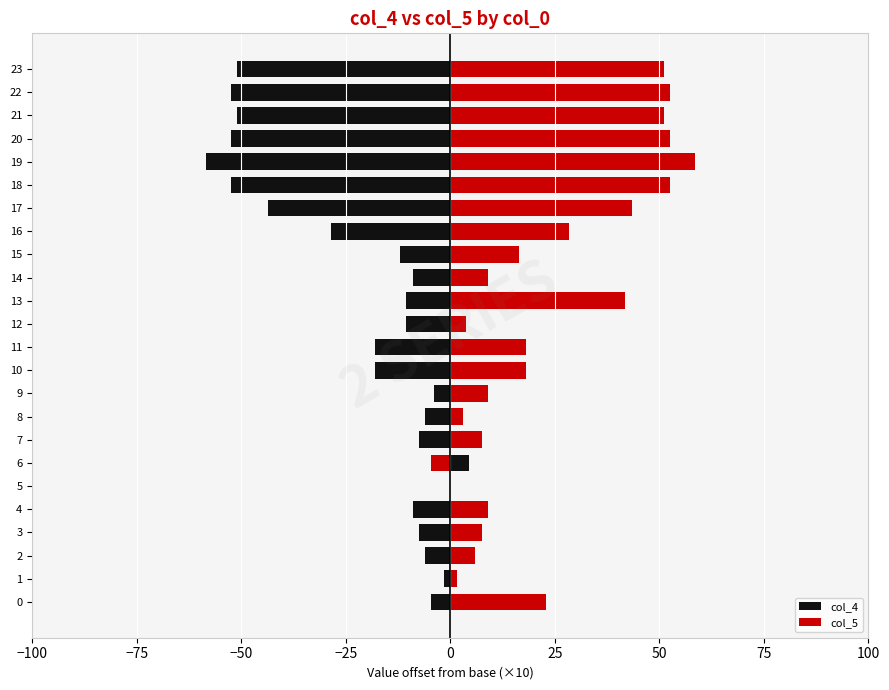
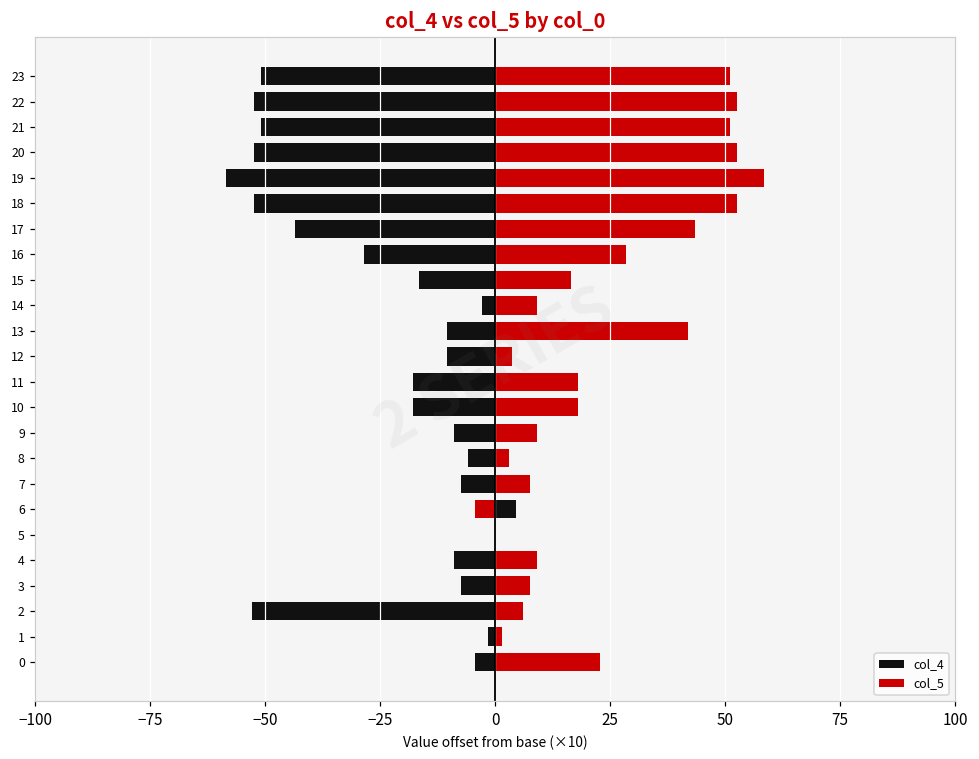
  {
    "col_4": {
      "23": -51,
      "22": -53,
      "21": -51,
      "20": -53,
      "19": -58,
      "18": -53,
      "17": -43,
      "16": -28,
-     "15": -12,
-     "14": -9,
-     "9": -4,
+     "15": -17,
+     "14": -3,
+     "9": -9,
      "7": -8,
      "6": 5,
      "5": 0,
      "4": -9,
      "3": -8,
-     "2": -6,
+     "2": -53,
      "1": -2,
      "0": -5
    },
    "col_5": {
      "23": 51,
      "22": 53,
      "21": 51,
      "20": 53,
      "19": 58,
      "18": 53,
      "17": 43,
      "16": 28,
      "13": 42,
      "7": 8,
      "6": -5,
      "5": 0,
      "4": 9,
      "3": 8,
      "2": 6,
      "1": 2,
      "0": 23
    }
  }
